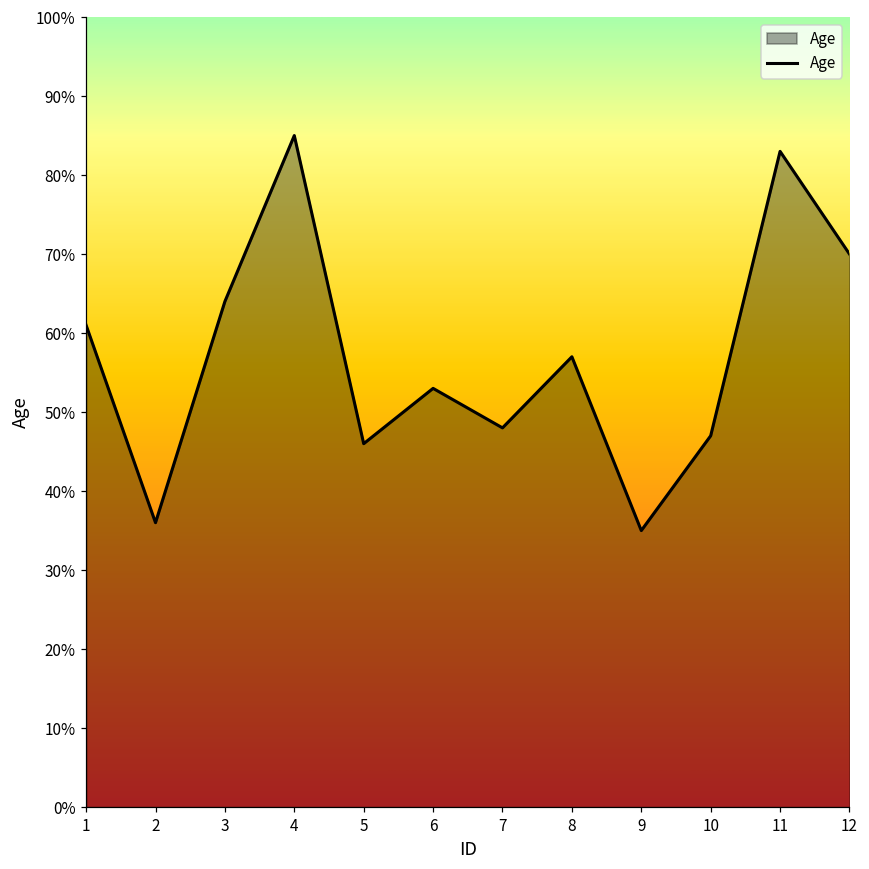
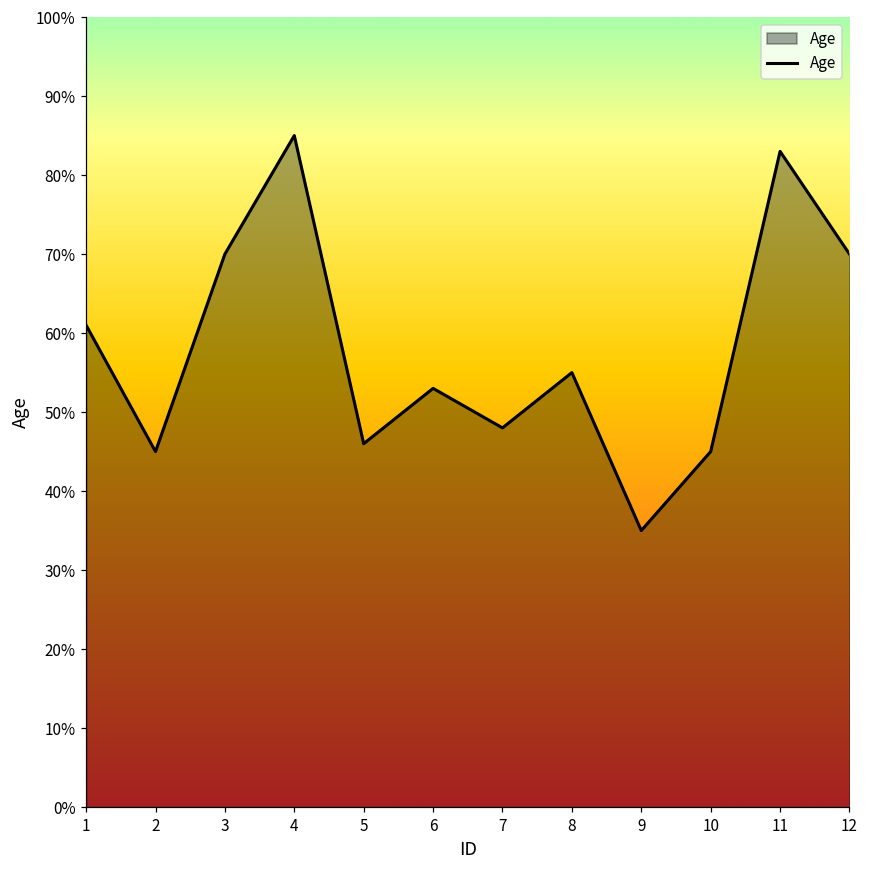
  {
    "1": "61%",
-   "2": "36%",
-   "3": "64%",
+   "2": "45%",
+   "3": "70%",
    "4": "85%",
    "5": "46%",
    "6": "53%",
    "7": "48%",
-   "8": "57%",
+   "8": "55%",
    "9": "35%",
-   "10": "47%",
+   "10": "45%",
    "11": "83%",
    "12": "70%"
  }
